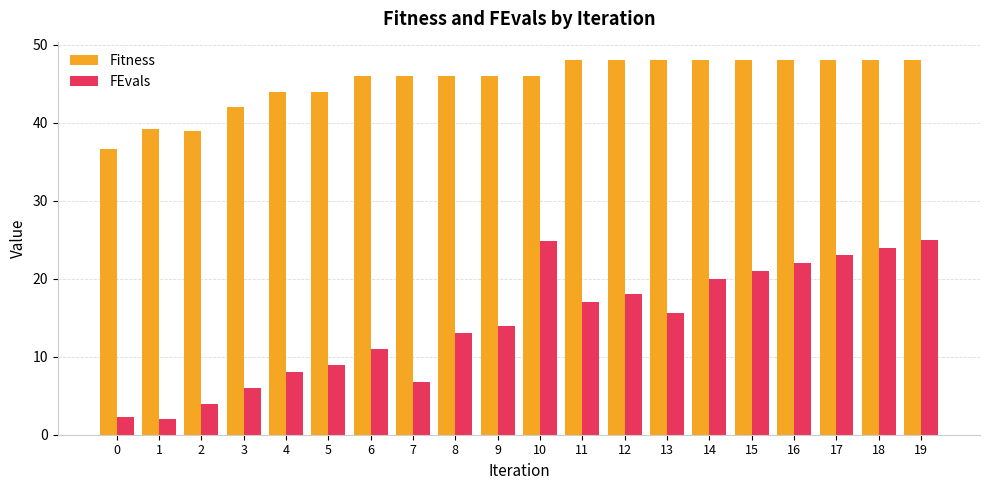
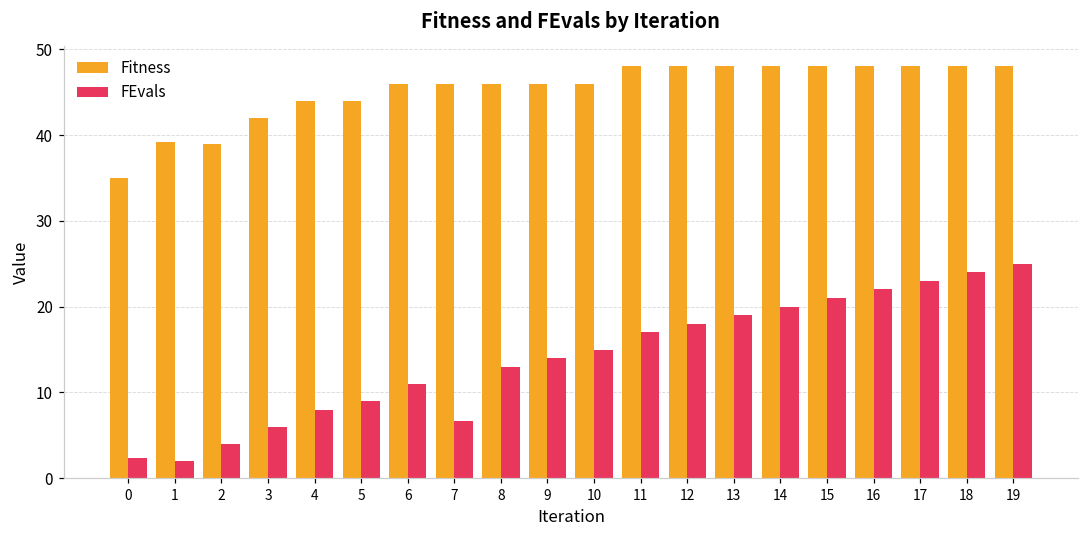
  {
    "Fitness": {
-     "0": 37,
+     "0": 35,
      "1": 39,
      "2": 39,
      "3": 42,
      "4": 44,
      "5": 44,
      "6": 46,
      "7": 46,
      "8": 46,
      "9": 46,
      "10": 46,
      "11": 48,
      "12": 48,
      "13": 48,
      "14": 48,
      "15": 48,
      "16": 48,
      "17": 48,
      "18": 48,
      "19": 48
    },
    "FEvals": {
      "0": 2,
      "1": 2,
      "2": 4,
      "3": 6,
      "4": 8,
      "5": 9,
      "6": 11,
      "7": 7,
      "8": 13,
      "9": 14,
-     "10": 25,
+     "10": 15,
      "11": 17,
      "12": 18,
-     "13": 16,
+     "13": 19,
      "14": 20,
      "15": 21,
      "16": 22,
      "17": 23,
      "18": 24,
      "19": 25
    }
  }
